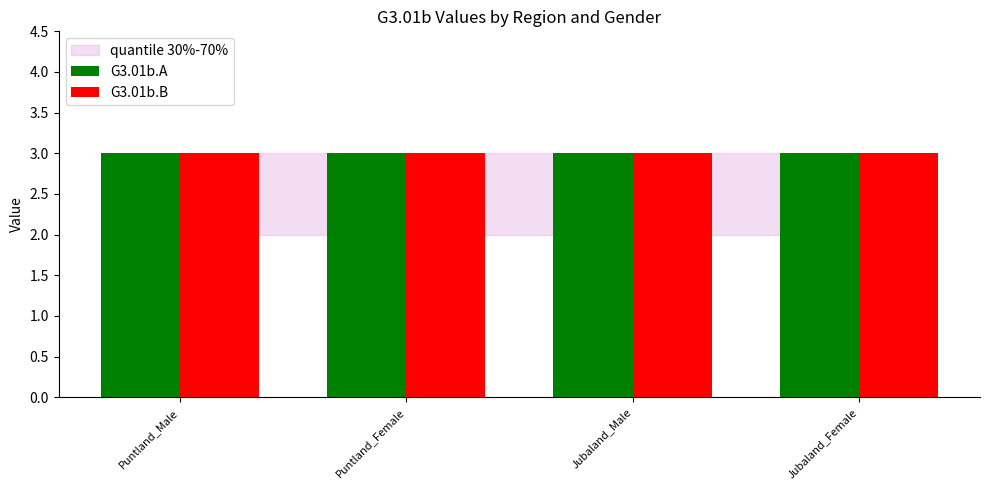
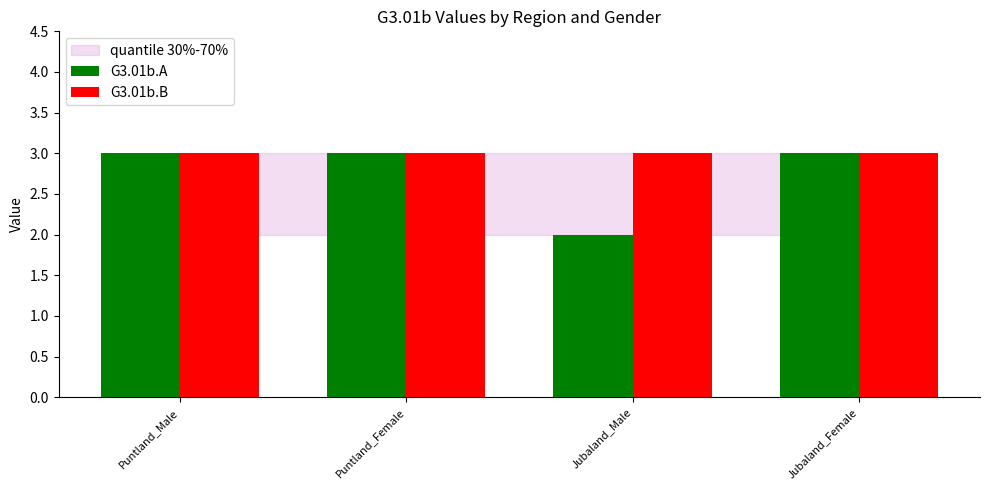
  {
    "G3.01b.A": {
      "Puntland_Male": 3,
      "Puntland_Female": 3,
-     "Jubaland_Male": 3,
+     "Jubaland_Male": 2,
      "Jubaland_Female": 3
    },
    "quantile 30%-70%": {
      "Puntland_Male": 3,
      "Puntland_Female": 3,
      "Jubaland_Male": 3,
      "Jubaland_Female": 3
    },
    "G3.01b.B": {
      "Puntland_Male": 3,
      "Puntland_Female": 3,
      "Jubaland_Male": 3,
      "Jubaland_Female": 3
    }
  }
